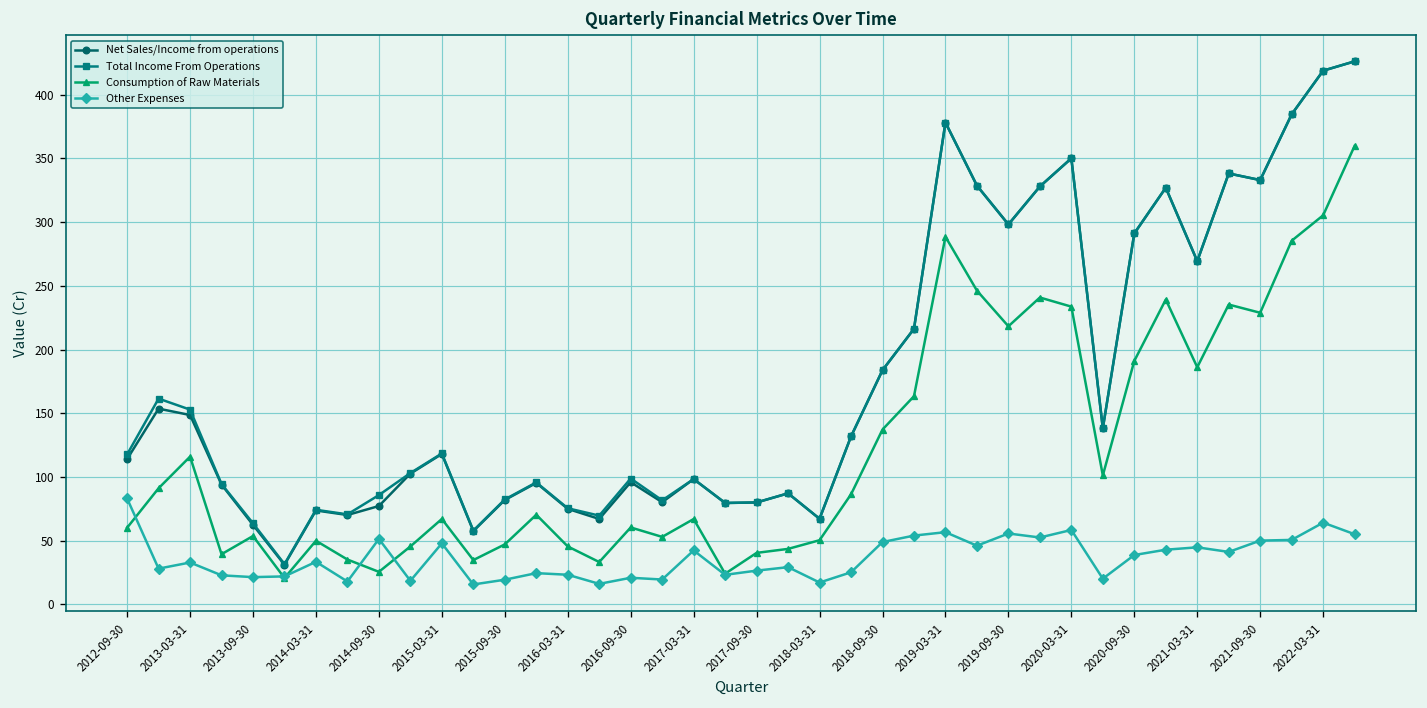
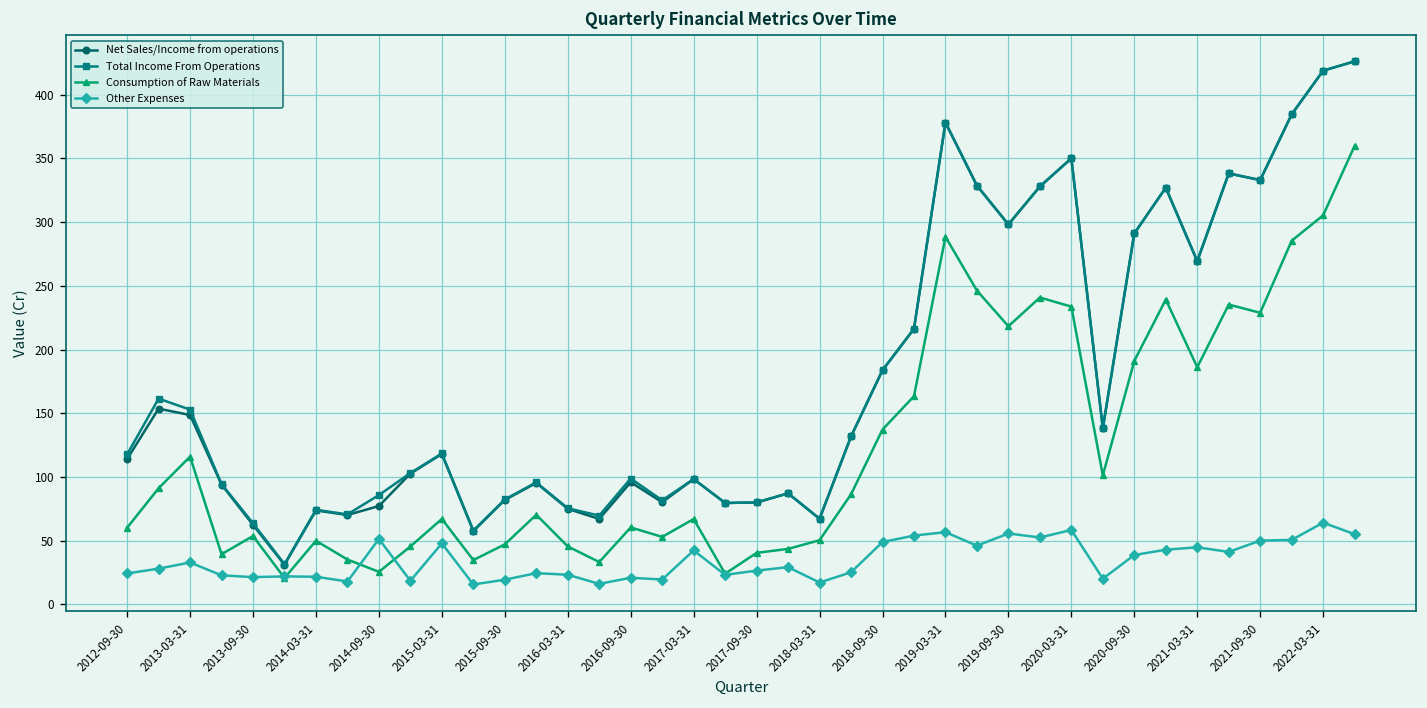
  {
    "Other Expenses": {
-     "2012-09-30": 83,
+     "2012-09-30": 24,
      "2013-03-31": 33,
      "2013-09-30": 21,
-     "2014-03-31": 33,
+     "2014-03-31": 22,
      "2014-09-30": 51,
      "2015-03-31": 48,
      "2015-09-30": 19,
      "2016-03-31": 23,
      "2016-09-30": 21,
      "2017-03-31": 42,
      "2017-09-30": 26,
      "2018-03-31": 17,
      "2018-09-30": 49,
      "2019-03-31": 57,
      "2019-09-30": 56,
      "2020-03-31": 58,
      "2020-09-30": 39,
      "2021-03-31": 45,
      "2021-09-30": 50,
      "2022-03-31": 64
    }
  }
